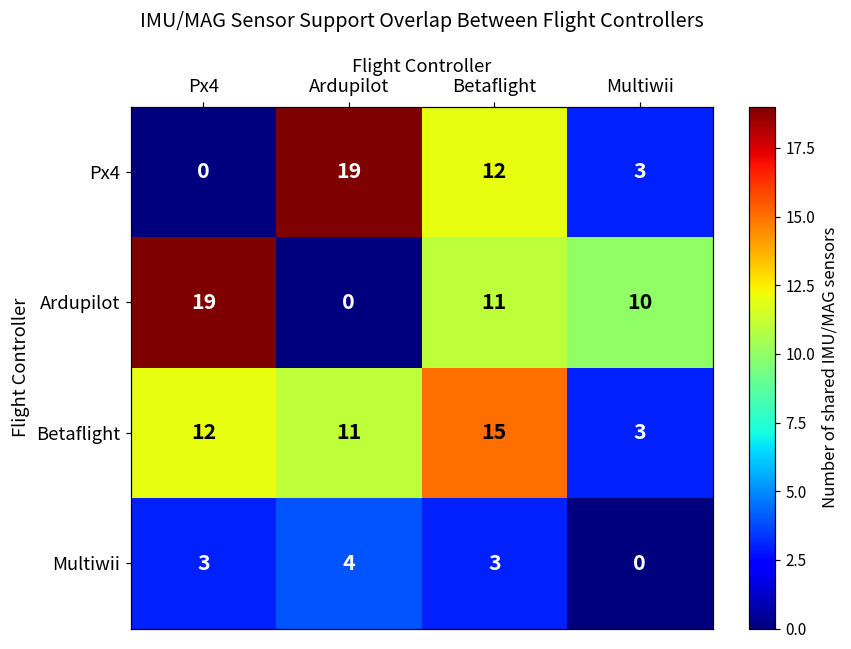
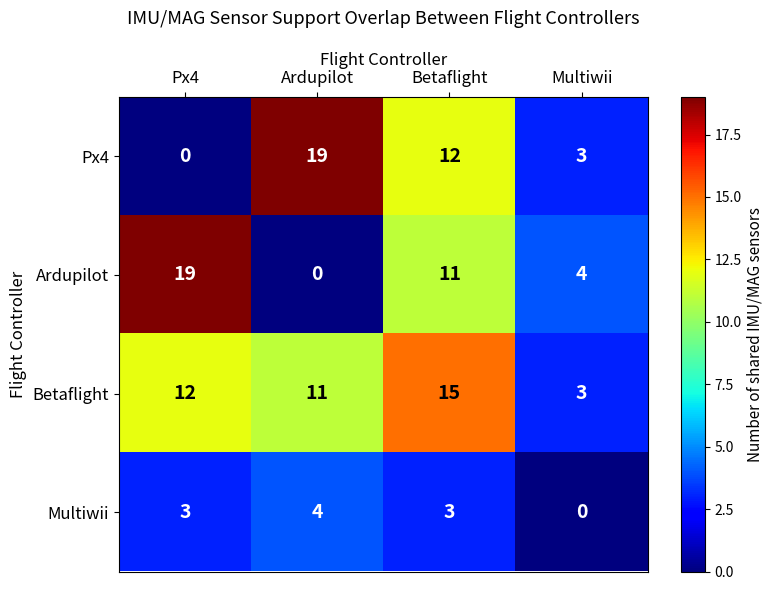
  {
    "Px4": {
      "Px4": 0,
      "Ardupilot": 19,
      "Betaflight": 12,
      "Multiwii": 3
    },
    "Ardupilot": {
      "Px4": 19,
      "Ardupilot": 0,
      "Betaflight": 11,
-     "Multiwii": 10
+     "Multiwii": 4
    },
    "Betaflight": {
      "Px4": 12,
      "Ardupilot": 11,
      "Betaflight": 15,
      "Multiwii": 3
    },
    "Multiwii": {
      "Px4": 3,
      "Ardupilot": 4,
      "Betaflight": 3,
      "Multiwii": 0
    }
  }
